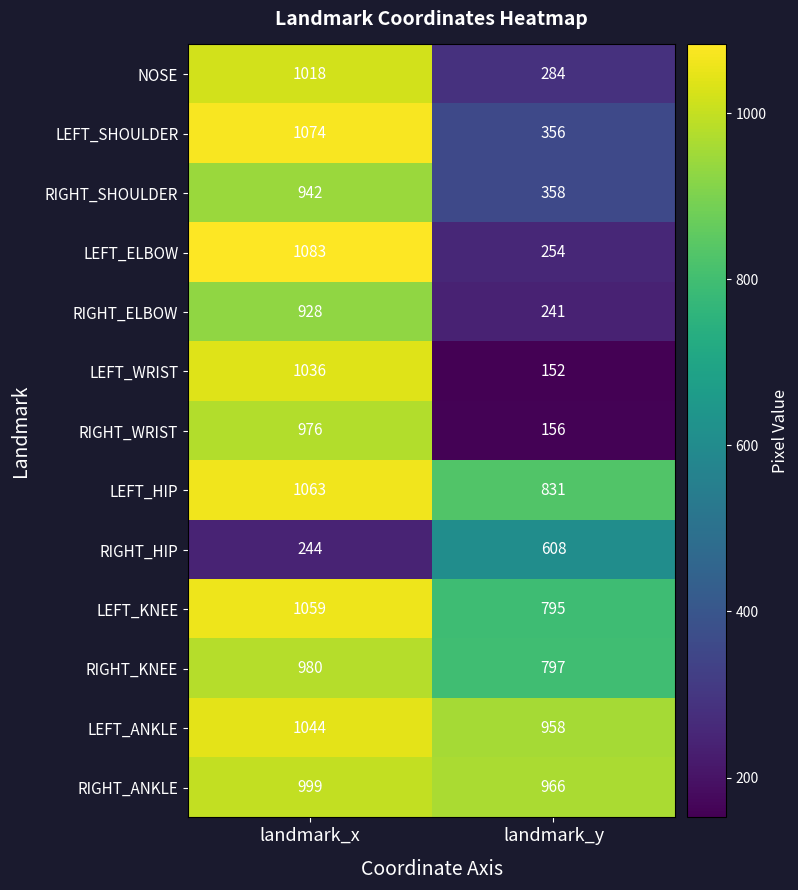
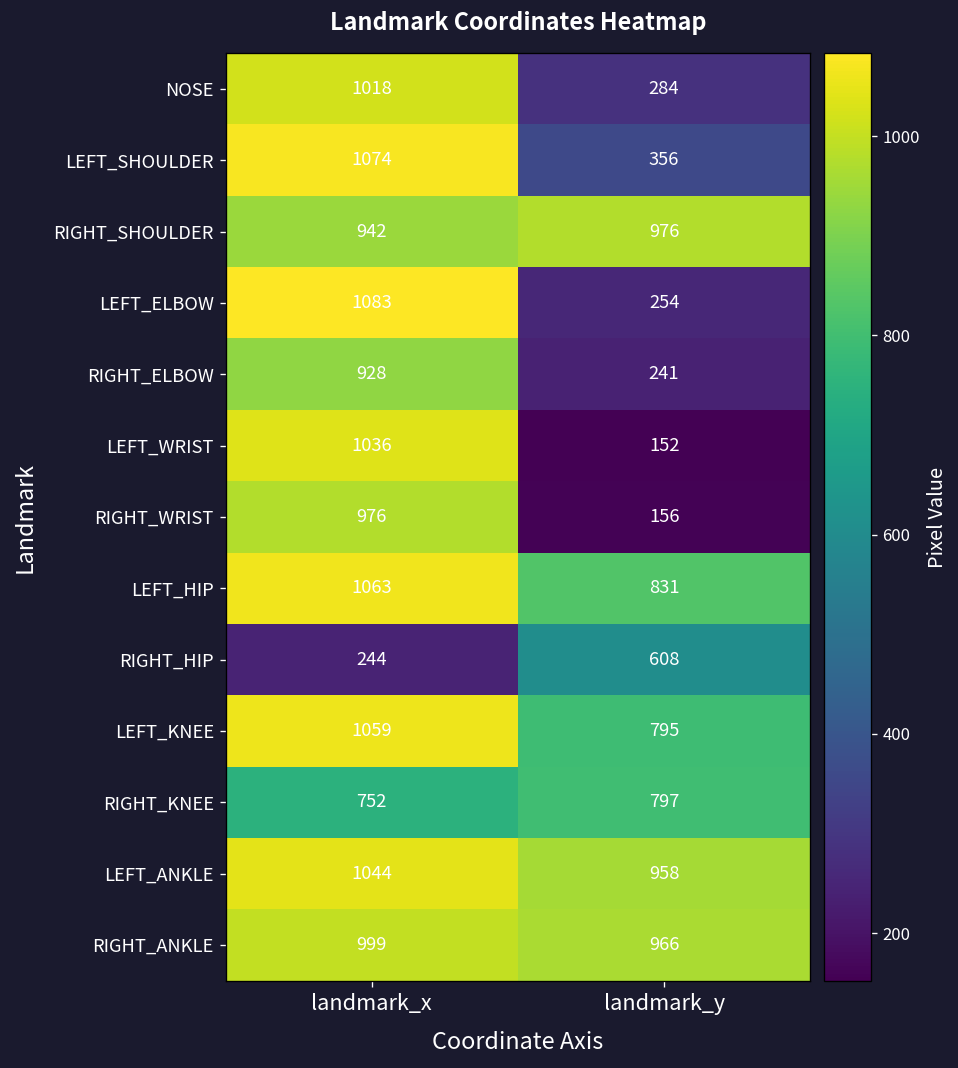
  {
    "NOSE": {
      "landmark_x": 1018,
      "landmark_y": 284
    },
    "LEFT_SHOULDER": {
      "landmark_x": 1074,
      "landmark_y": 356
    },
    "RIGHT_SHOULDER": {
      "landmark_x": 942,
-     "landmark_y": 358
+     "landmark_y": 976
    },
    "LEFT_ELBOW": {
      "landmark_x": 1083,
      "landmark_y": 254
    },
    "RIGHT_ELBOW": {
      "landmark_x": 928,
      "landmark_y": 241
    },
    "LEFT_WRIST": {
      "landmark_x": 1036,
      "landmark_y": 152
    },
    "RIGHT_WRIST": {
      "landmark_x": 976,
      "landmark_y": 156
    },
    "LEFT_HIP": {
      "landmark_x": 1063,
      "landmark_y": 831
    },
    "RIGHT_HIP": {
      "landmark_x": 244,
      "landmark_y": 608
    },
    "LEFT_KNEE": {
      "landmark_x": 1059,
      "landmark_y": 795
    },
    "RIGHT_KNEE": {
-     "landmark_x": 980,
+     "landmark_x": 752,
      "landmark_y": 797
    },
    "LEFT_ANKLE": {
      "landmark_x": 1044,
      "landmark_y": 958
    },
    "RIGHT_ANKLE": {
      "landmark_x": 999,
      "landmark_y": 966
    }
  }
